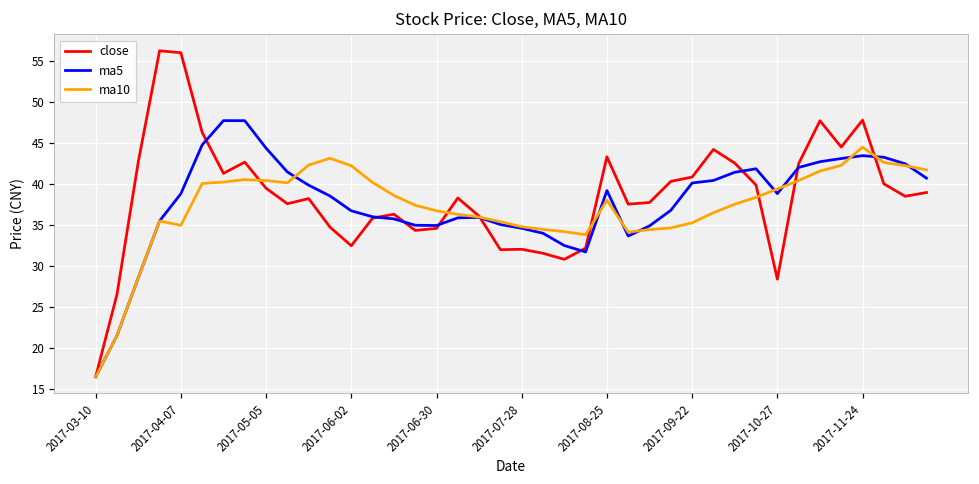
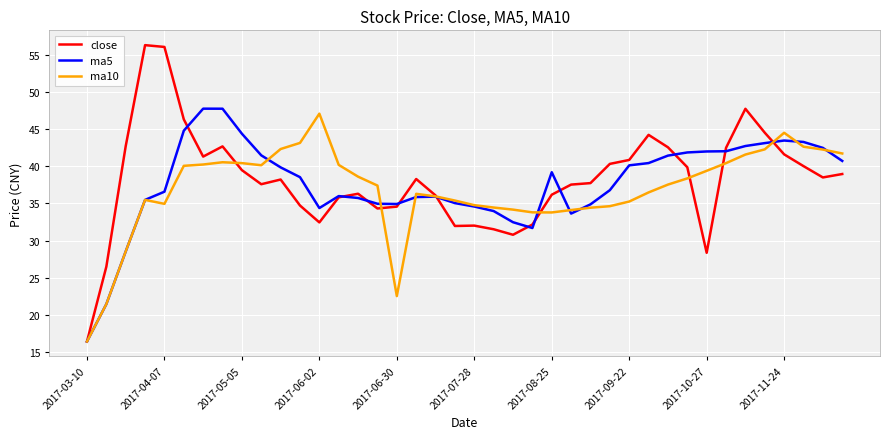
  {
    "close": {
      "2017-04-07": 56,
      "2017-05-05": 39,
      "2017-06-02": 32,
      "2017-06-30": 35,
      "2017-07-28": 32,
-     "2017-08-25": 43,
+     "2017-08-25": 36,
      "2017-09-22": 41,
      "2017-10-27": 28,
-     "2017-11-24": 48
+     "2017-11-24": 42
    },
    "ma5": {
-     "2017-04-07": 39,
+     "2017-04-07": 37,
      "2017-05-05": 44,
-     "2017-06-02": 37,
+     "2017-06-02": 34,
      "2017-06-30": 35,
      "2017-08-25": 39,
      "2017-09-22": 40,
-     "2017-10-27": 39,
+     "2017-10-27": 42,
      "2017-11-24": 43
    },
    "ma10": {
      "2017-04-07": 35,
      "2017-05-05": 40,
-     "2017-06-02": 42,
-     "2017-06-30": 37,
-     "2017-08-25": 38,
+     "2017-06-02": 47,
+     "2017-06-30": 23,
+     "2017-08-25": 34,
      "2017-09-22": 35,
      "2017-10-27": 39,
      "2017-11-24": 45
    }
  }
